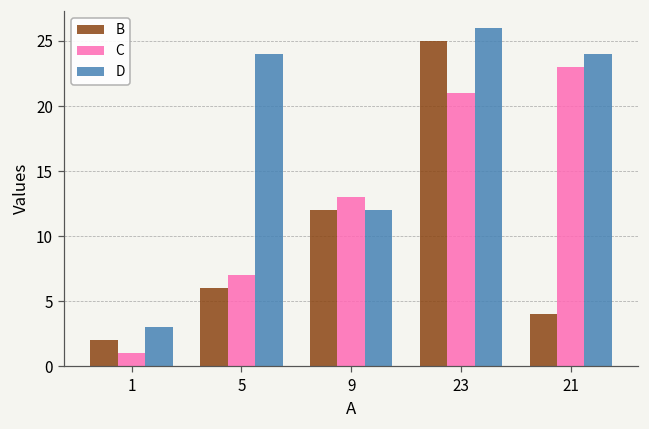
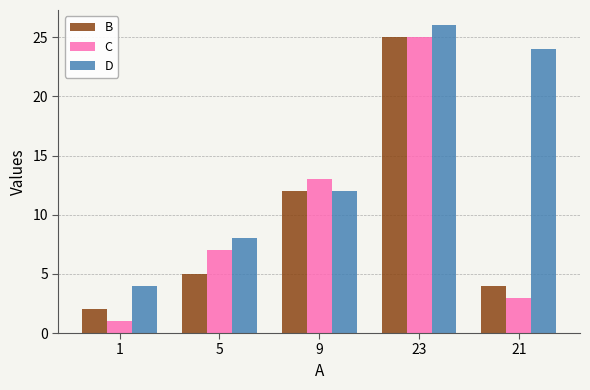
  {
    "B": {
      "1": 2,
-     "5": 6,
+     "5": 5,
      "9": 12,
      "23": 25,
      "21": 4
    },
    "C": {
      "1": 1,
      "5": 7,
      "9": 13,
-     "23": 21,
-     "21": 23
+     "23": 25,
+     "21": 3
    },
    "D": {
-     "1": 3,
-     "5": 24,
+     "1": 4,
+     "5": 8,
      "9": 12,
      "23": 26,
      "21": 24
    }
  }
